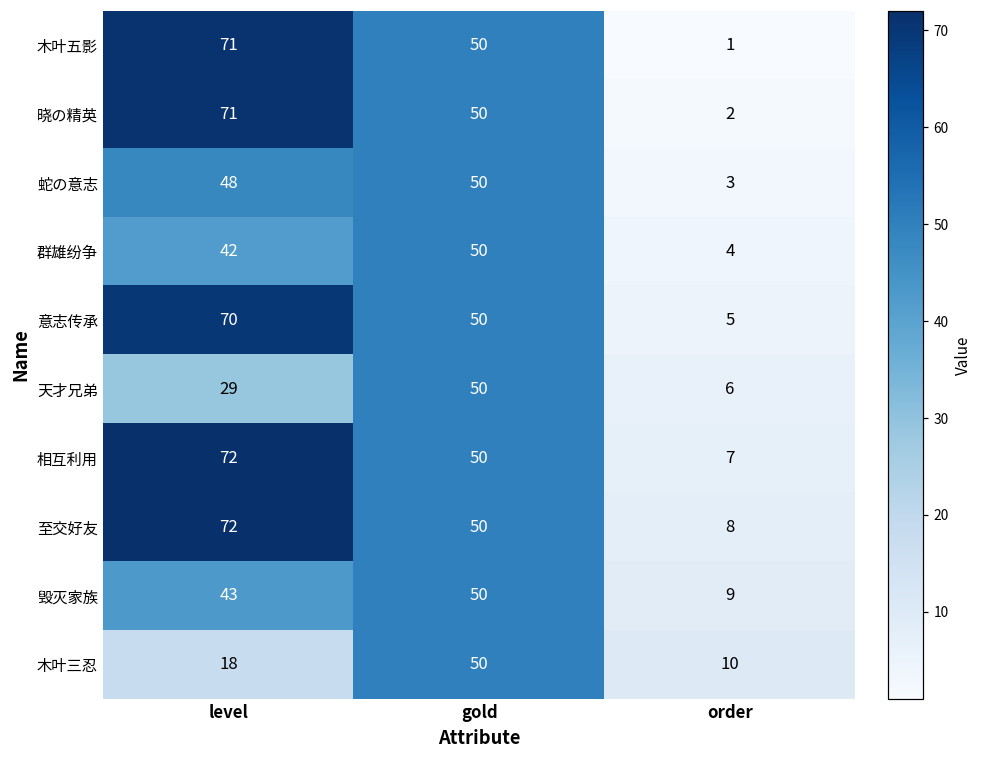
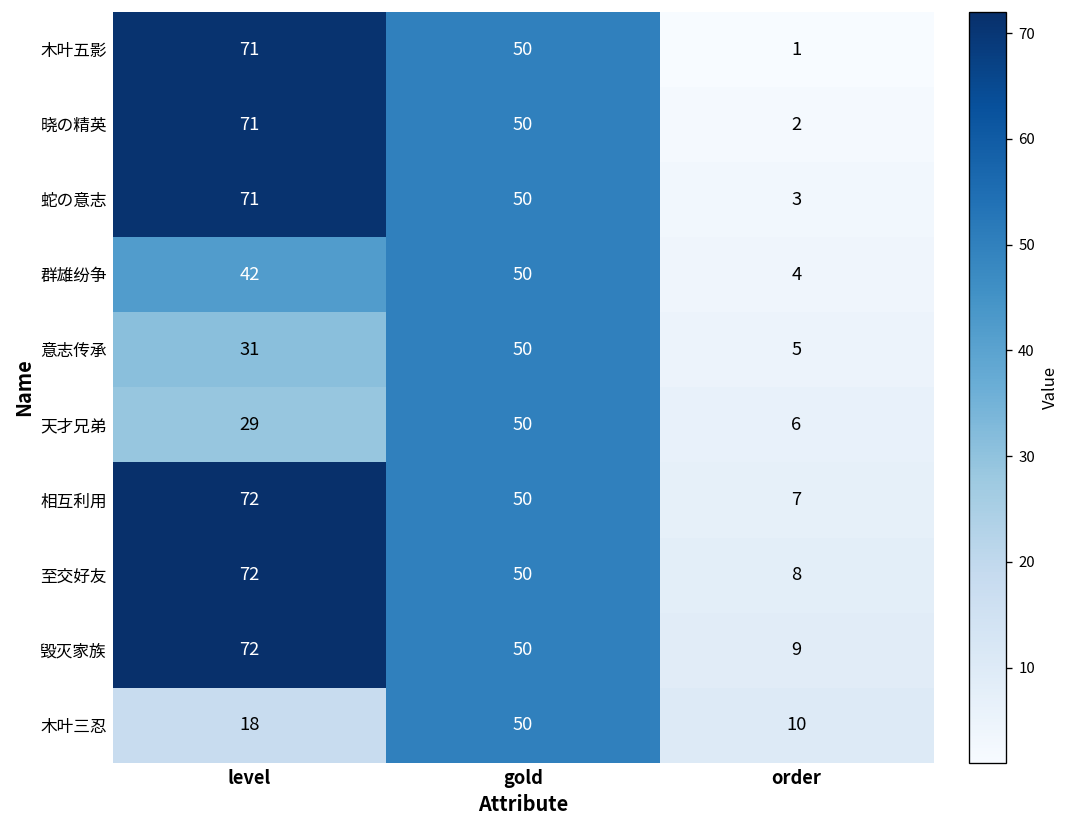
  {
    "木叶五影": {
      "level": 71,
      "gold": 50,
      "order": 1
    },
    "晓の精英": {
      "level": 71,
      "gold": 50,
      "order": 2
    },
    "蛇の意志": {
-     "level": 48,
+     "level": 71,
      "gold": 50,
      "order": 3
    },
    "群雄纷争": {
      "level": 42,
      "gold": 50,
      "order": 4
    },
    "意志传承": {
-     "level": 70,
+     "level": 31,
      "gold": 50,
      "order": 5
    },
    "天才兄弟": {
      "level": 29,
      "gold": 50,
      "order": 6
    },
    "相互利用": {
      "level": 72,
      "gold": 50,
      "order": 7
    },
    "至交好友": {
      "level": 72,
      "gold": 50,
      "order": 8
    },
    "毁灭家族": {
-     "level": 43,
+     "level": 72,
      "gold": 50,
      "order": 9
    },
    "木叶三忍": {
      "level": 18,
      "gold": 50,
      "order": 10
    }
  }
